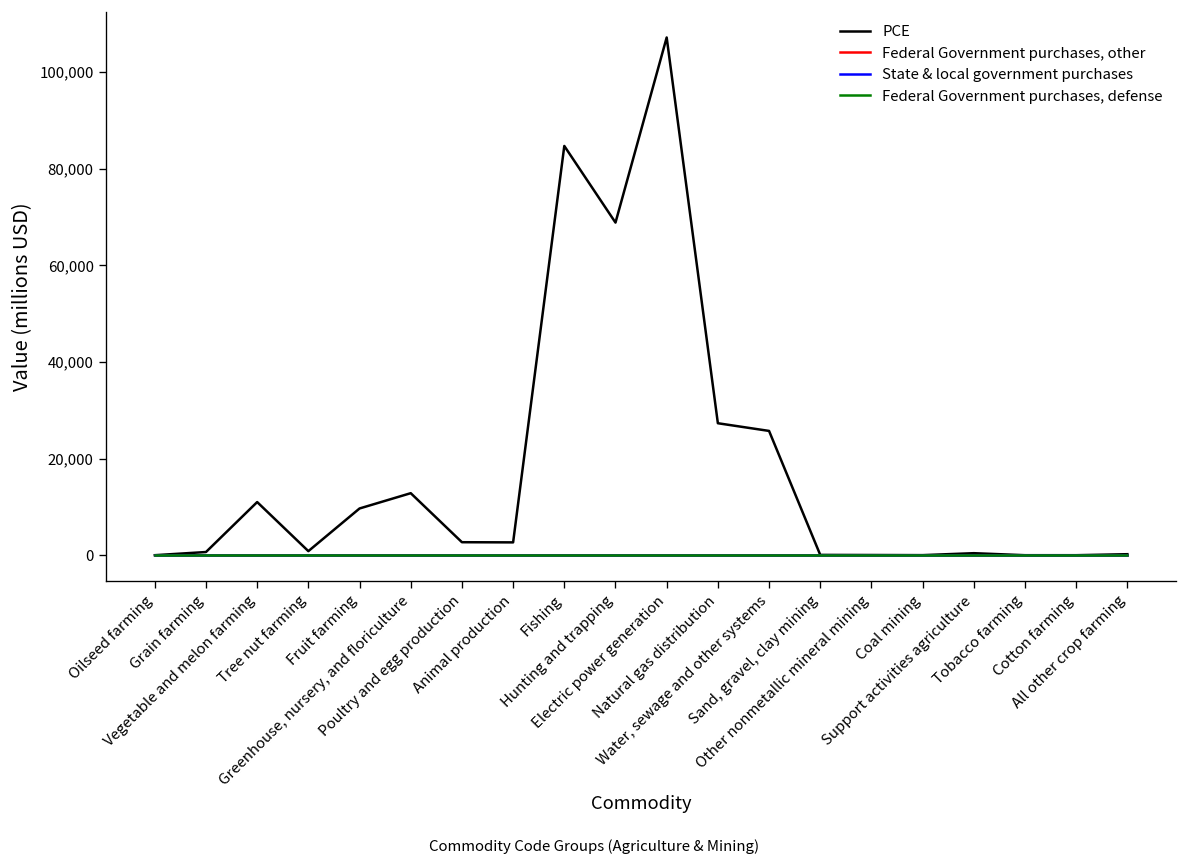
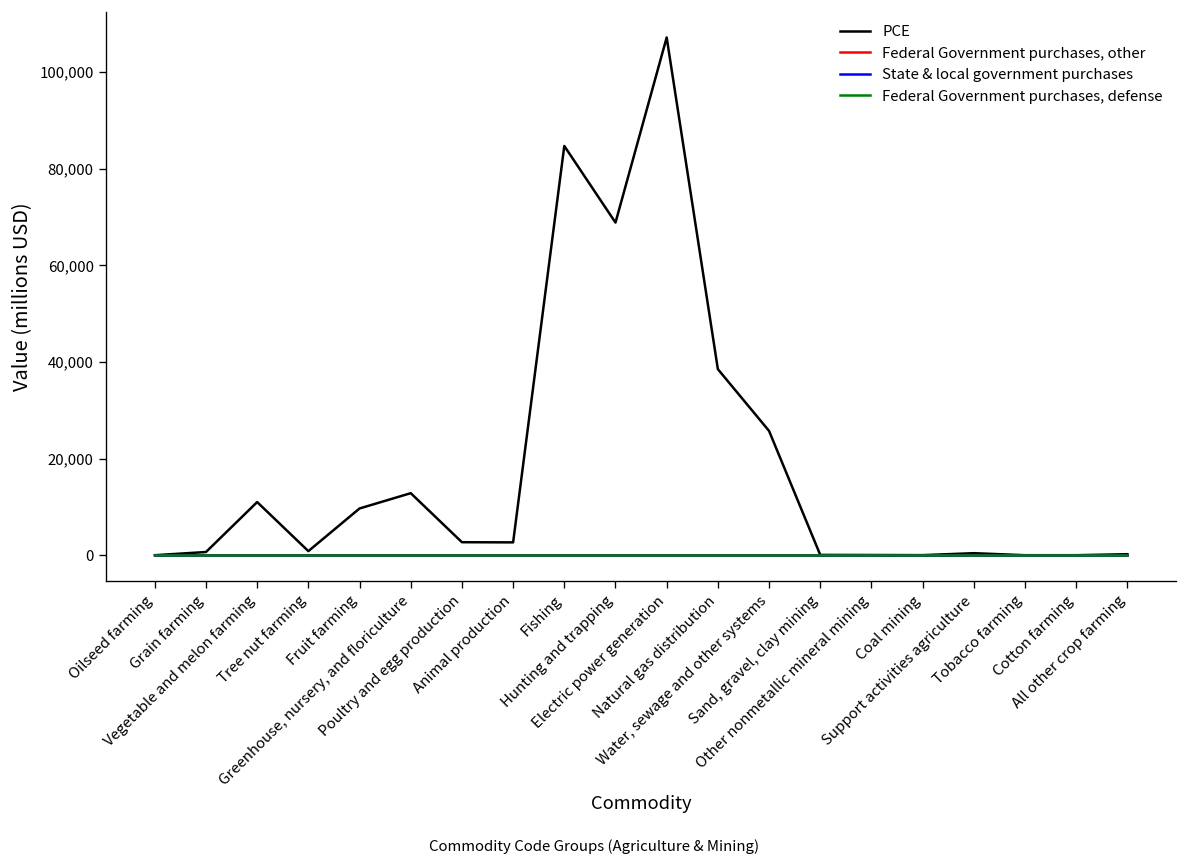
  {
    "PCE": {
      "Grain farming": "1,000",
      "Vegetable and melon farming": "11,000",
      "Tree nut farming": "1,000",
      "Fruit farming": "10,000",
      "Greenhouse, nursery, and floriculture": "13,000",
      "Poultry and egg production": "3,000",
      "Animal production": "3,000",
      "Fishing": "85,000",
      "Hunting and trapping": "69,000",
      "Electric power generation": "107,000",
-     "Natural gas distribution": "27,000",
+     "Natural gas distribution": "38,000",
      "Water, sewage and other systems": "26,000"
    },
    "Federal Government purchases, defense": {
      "Grain farming": "0",
      "Vegetable and melon farming": "0",
      "Tree nut farming": "0",
      "Fruit farming": "0",
      "Greenhouse, nursery, and floriculture": "0",
      "Poultry and egg production": "0",
      "Animal production": "0",
      "Fishing": "0",
      "Hunting and trapping": "0",
      "Electric power generation": "0",
      "Natural gas distribution": "0",
      "Water, sewage and other systems": "0"
    }
  }
